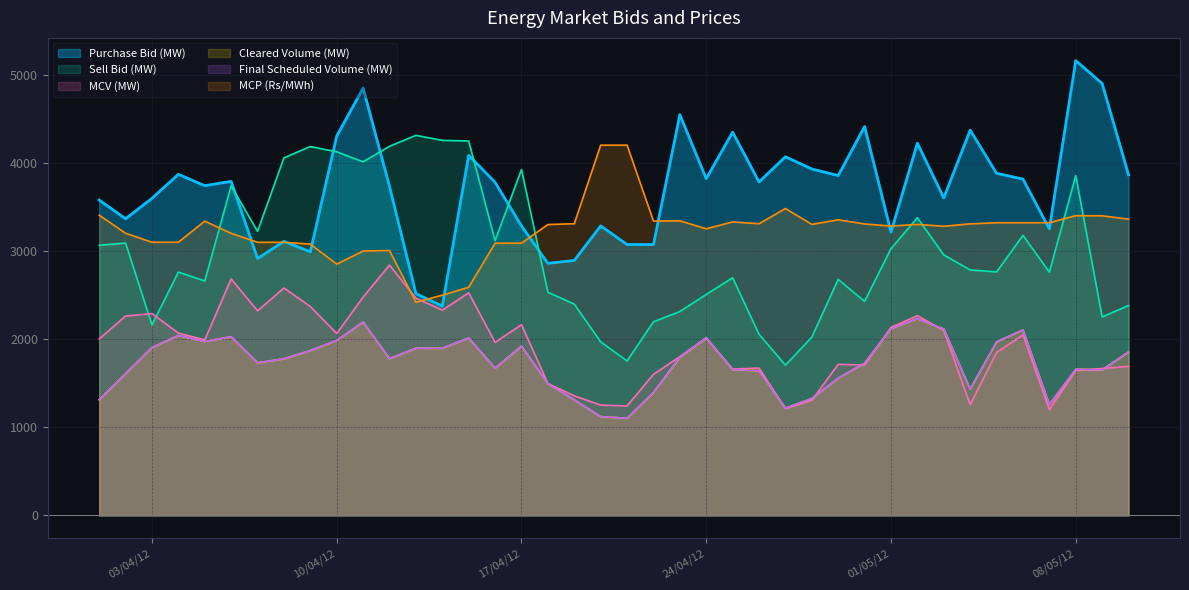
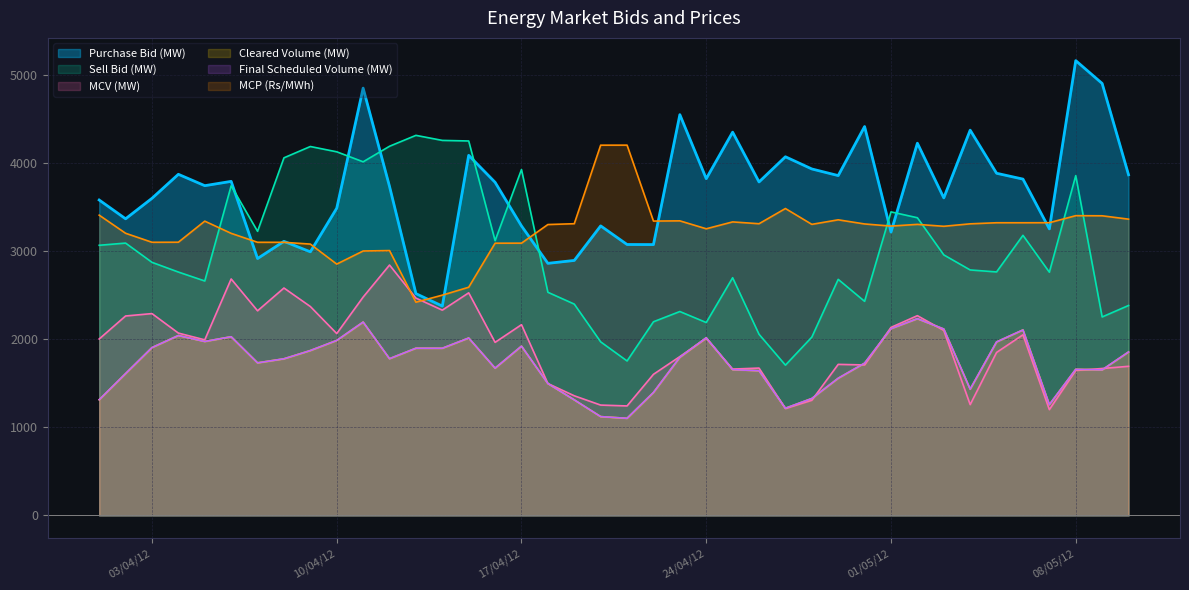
  {
    "Purchase Bid (MW)": {
      "03/04/12": 3600,
-     "10/04/12": 4300,
+     "10/04/12": 3500,
      "17/04/12": 3300,
      "24/04/12": 3800,
      "01/05/12": 3200,
      "08/05/12": 5200
    },
    "Sell Bid (MW)": {
-     "03/04/12": 2200,
+     "03/04/12": 2900,
      "10/04/12": 4100,
      "17/04/12": 3900,
-     "24/04/12": 2500,
-     "01/05/12": 3000,
+     "24/04/12": 2200,
+     "01/05/12": 3400,
      "08/05/12": 3900
    }
  }
